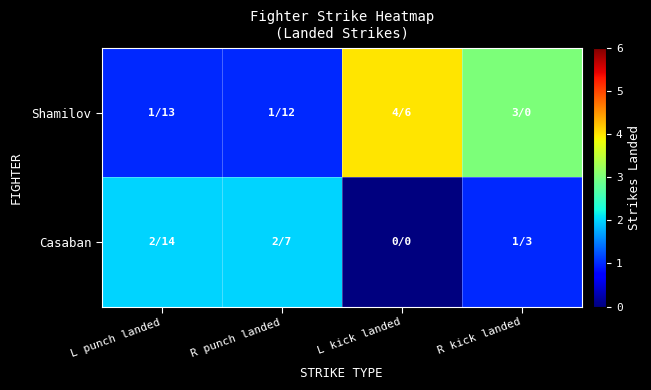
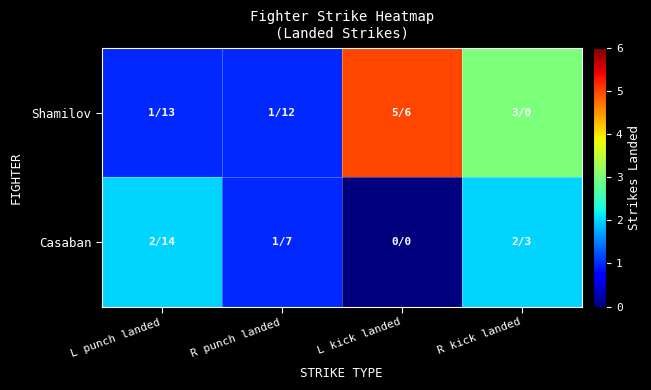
  {
    "Shamilov": {
-     "L kick landed": 4
+     "L kick landed": 5
    },
    "Casaban": {
-     "R punch landed": 2,
-     "R kick landed": 1
+     "R punch landed": 1,
+     "R kick landed": 2
    }
  }
